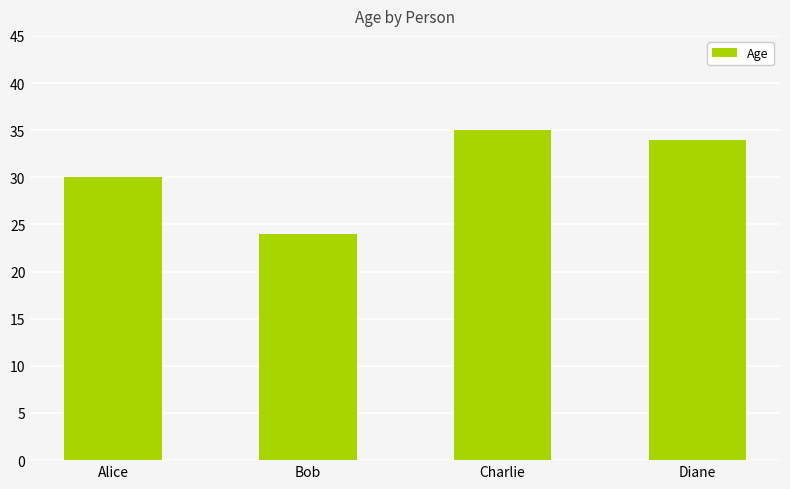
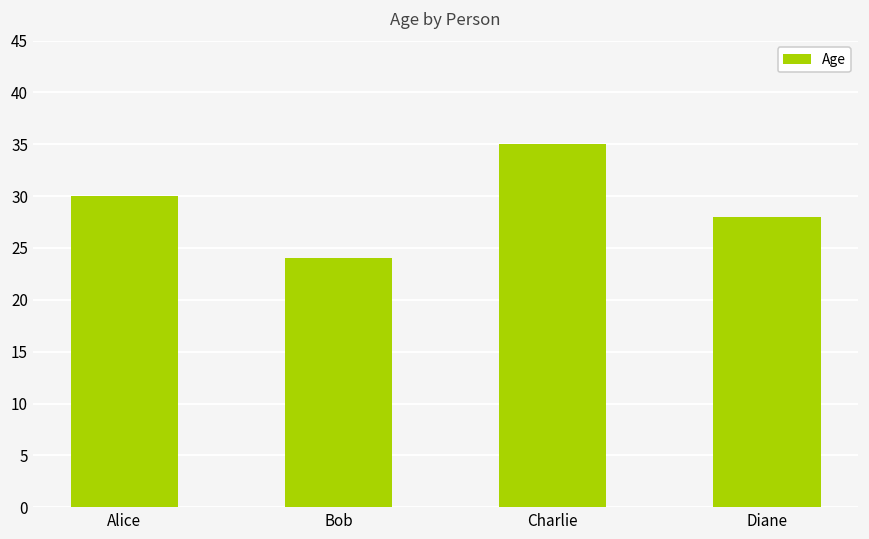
  {
    "Alice": 30,
    "Bob": 24,
    "Charlie": 35,
-   "Diane": 34
+   "Diane": 28
  }
